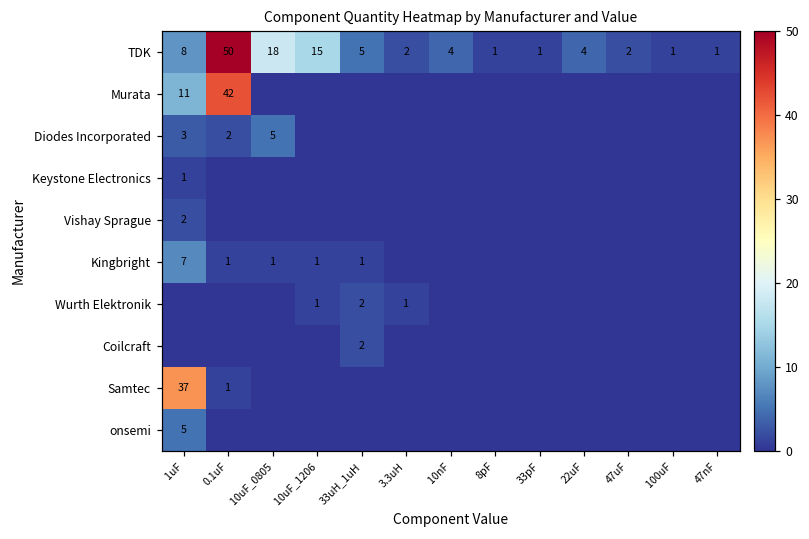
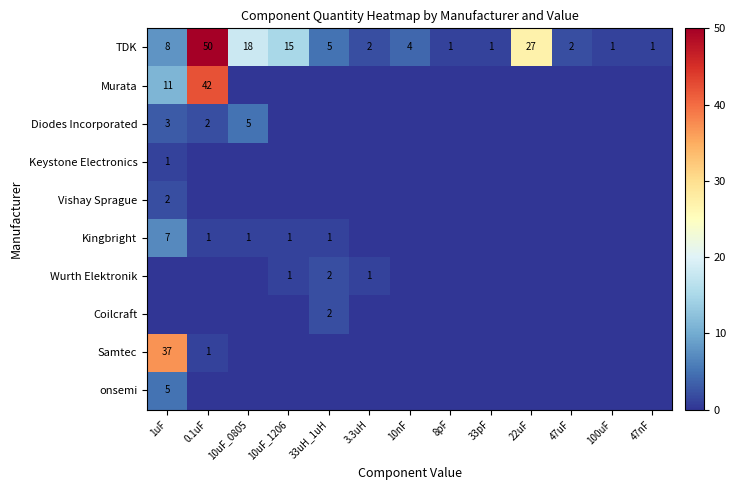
  {
    "TDK": {
      "1uF": 8,
      "0.1uF": 50,
      "10uF_0805": 18,
      "10uF_1206": 15,
      "33uH_1uH": 5,
      "3.3uH": 2,
      "10nF": 4,
      "8pF": 1,
      "33pF": 1,
-     "22uF": 4,
+     "22uF": 27,
      "47uF": 2,
      "100uF": 1,
      "47nF": 1
    },
    "Murata": {
      "1uF": 11,
      "0.1uF": 42
    },
    "Diodes Incorporated": {
      "1uF": 3,
      "0.1uF": 2,
      "10uF_0805": 5
    },
    "Keystone Electronics": {
      "1uF": 1
    },
    "Vishay Sprague": {
      "1uF": 2
    },
    "Kingbright": {
      "1uF": 7,
      "0.1uF": 1,
      "10uF_0805": 1,
      "10uF_1206": 1,
      "33uH_1uH": 1
    },
    "Wurth Elektronik": {
      "10uF_1206": 1,
      "33uH_1uH": 2,
      "3.3uH": 1
    },
    "Coilcraft": {
      "33uH_1uH": 2
    },
    "Samtec": {
      "1uF": 37,
      "0.1uF": 1
    },
    "onsemi": {
      "1uF": 5
    }
  }
